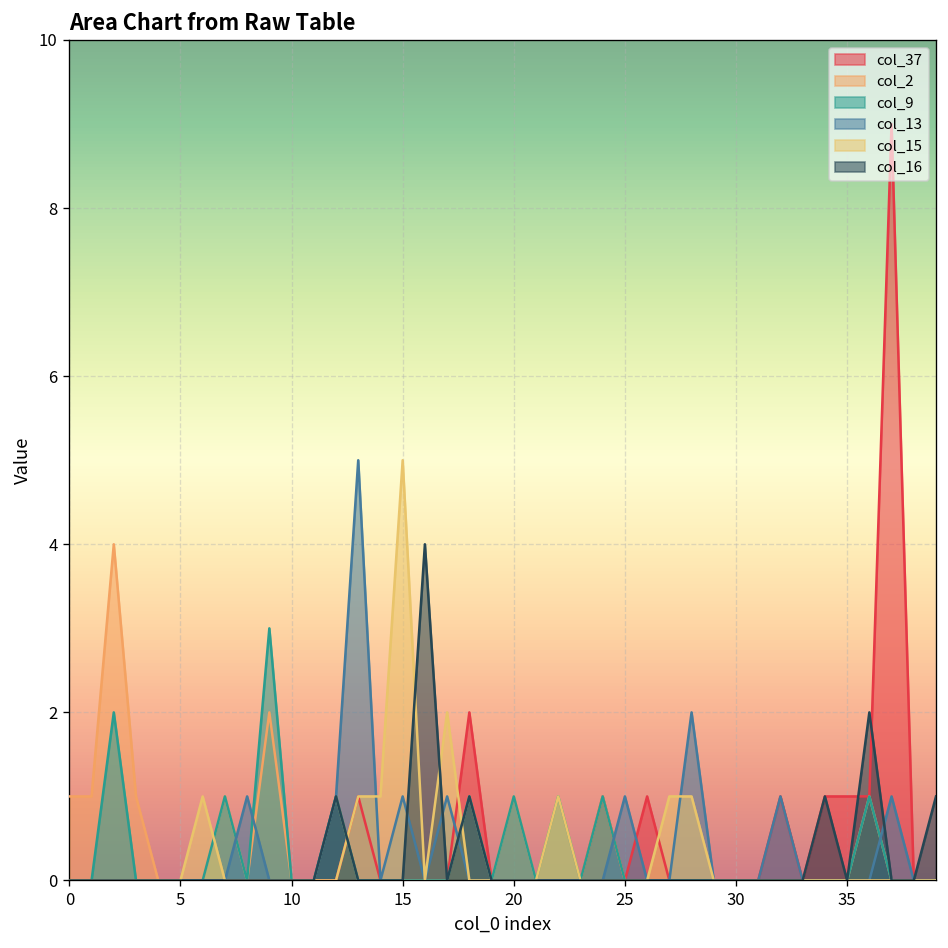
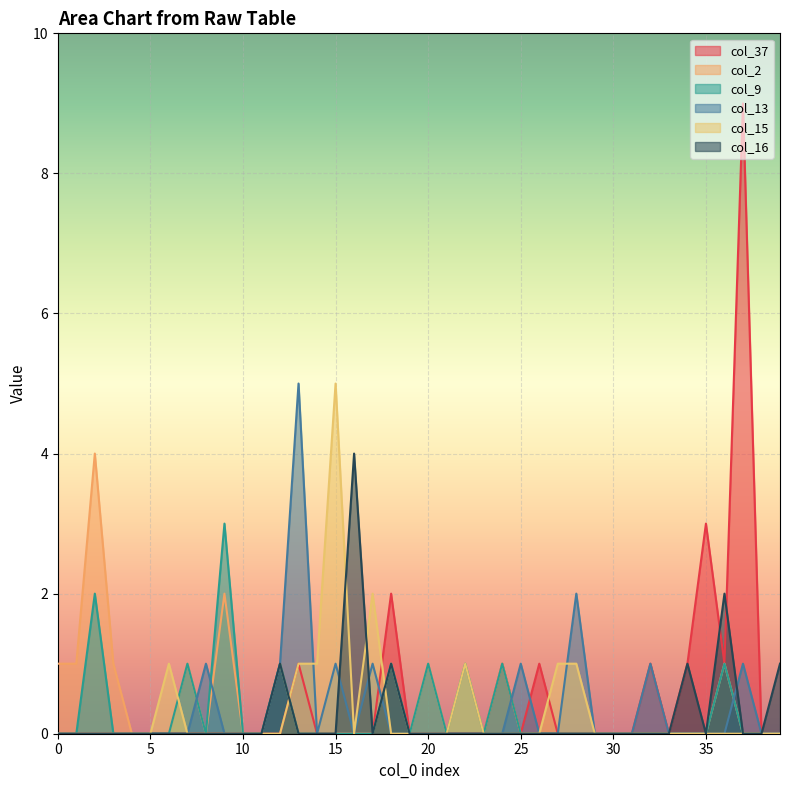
  {
    "col_37": {
-     "35": 1
+     "35": 3
    }
  }
